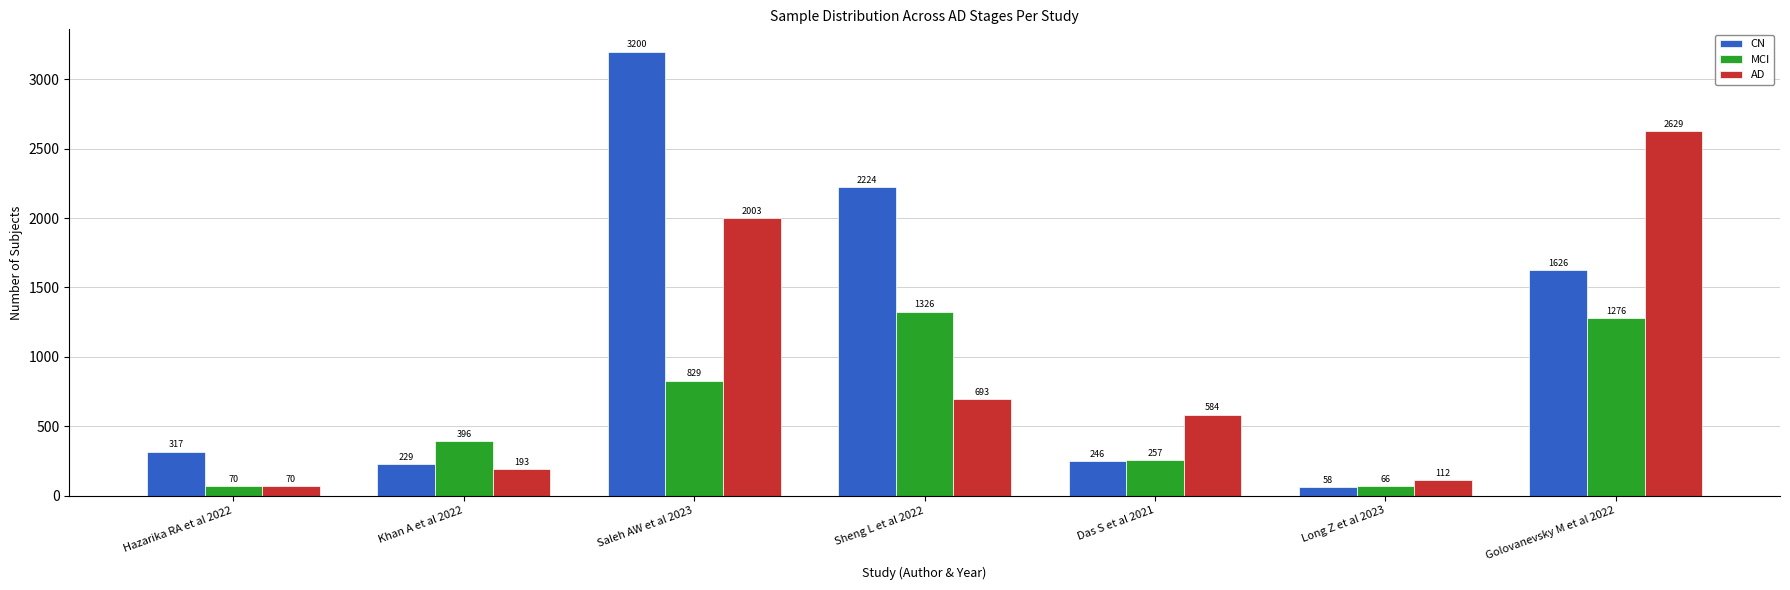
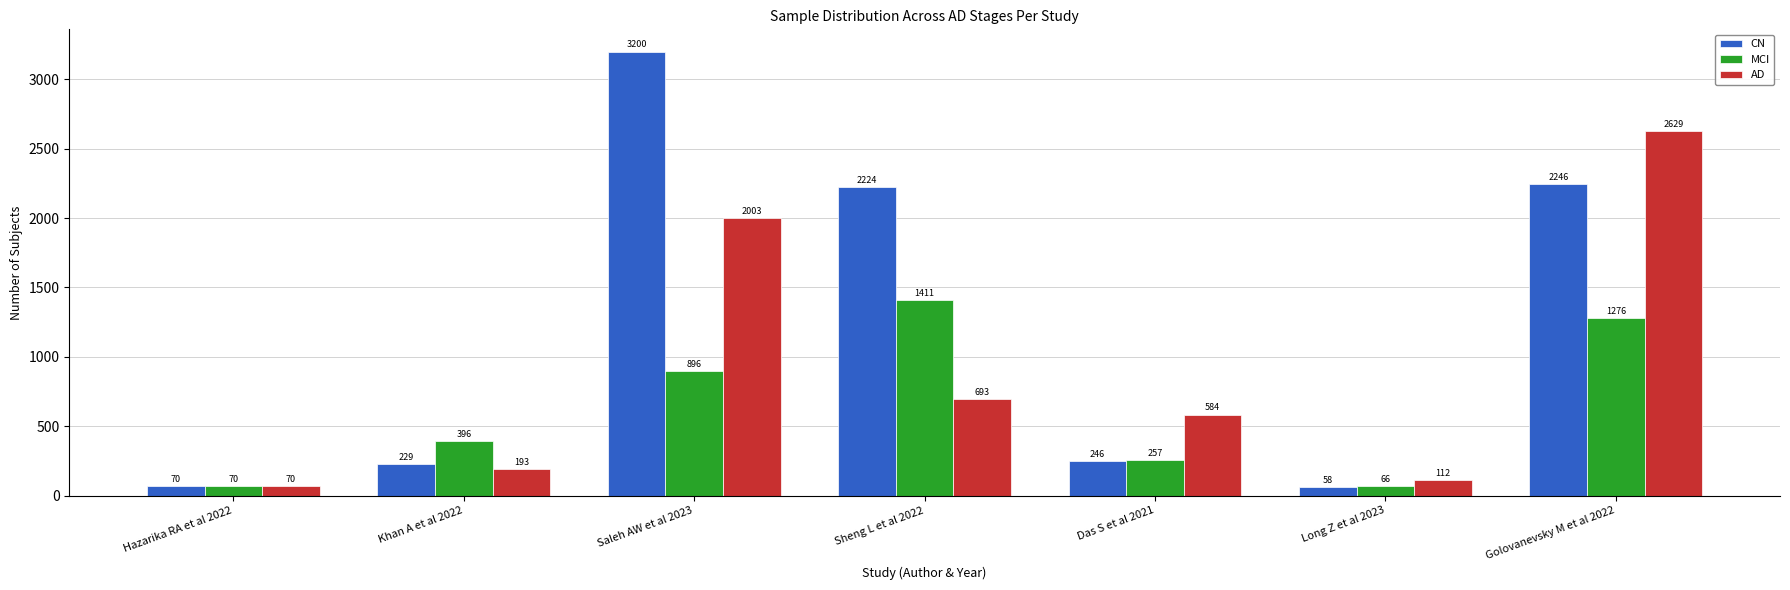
  {
    "CN": {
-     "Hazarika RA et al 2022": 317,
+     "Hazarika RA et al 2022": 70,
      "Khan A et al 2022": 229,
      "Saleh AW et al 2023": 3200,
      "Sheng L et al 2022": 2224,
      "Das S et al 2021": 246,
      "Long Z et al 2023": 58,
-     "Golovanevsky M et al 2022": 1626
+     "Golovanevsky M et al 2022": 2246
    },
    "MCI": {
      "Hazarika RA et al 2022": 70,
      "Khan A et al 2022": 396,
-     "Saleh AW et al 2023": 829,
-     "Sheng L et al 2022": 1326,
+     "Saleh AW et al 2023": 896,
+     "Sheng L et al 2022": 1411,
      "Das S et al 2021": 257,
      "Long Z et al 2023": 66,
      "Golovanevsky M et al 2022": 1276
    },
    "AD": {
      "Hazarika RA et al 2022": 70,
      "Khan A et al 2022": 193,
      "Saleh AW et al 2023": 2003,
      "Sheng L et al 2022": 693,
      "Das S et al 2021": 584,
      "Long Z et al 2023": 112,
      "Golovanevsky M et al 2022": 2629
    }
  }
